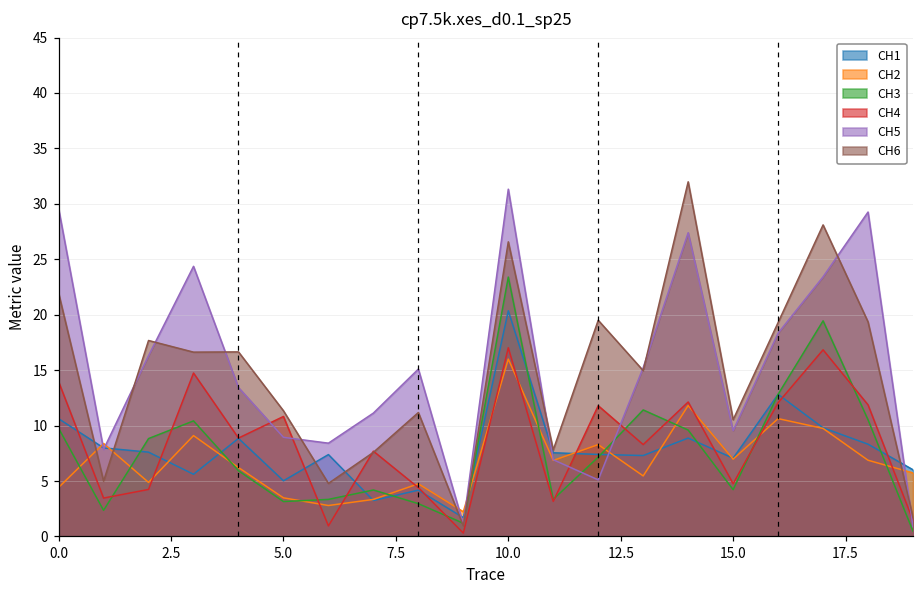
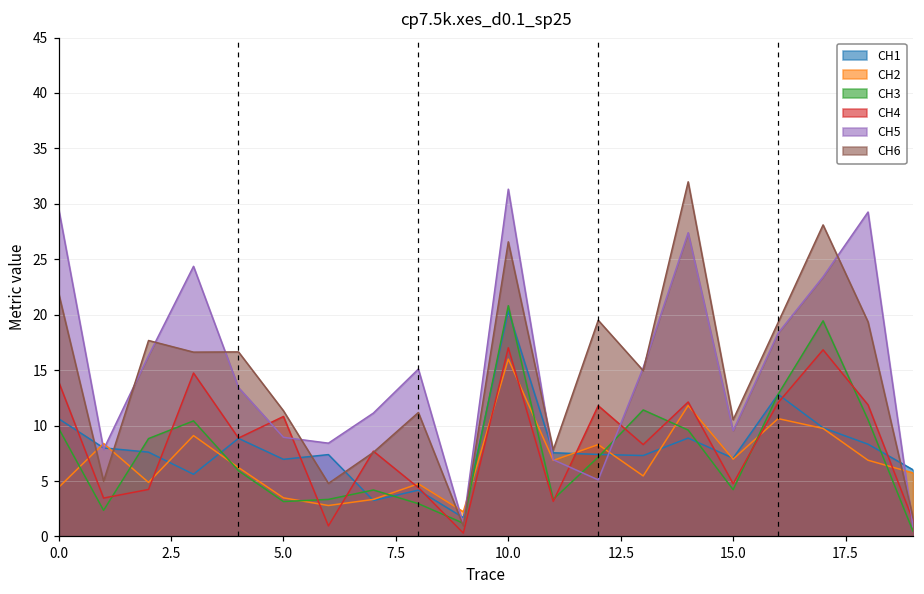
  {
    "CH1": {
      "0.0": 10.6,
-     "5.0": 5.0,
+     "5.0": 7.0,
      "10.0": 20.4
    },
    "CH2": {
      "0.0": 4.4,
      "5.0": 3.5,
      "10.0": 16.0
    },
    "CH3": {
      "0.0": 9.8,
      "5.0": 3.2,
-     "10.0": 23.4,
+     "10.0": 20.8,
      "15.0": 4.2
    },
    "CH4": {
      "0.0": 14.0,
      "5.0": 10.8,
      "10.0": 17.0,
      "15.0": 4.8
    },
    "CH5": {
      "0.0": 29.6,
      "5.0": 8.9,
      "10.0": 31.3,
      "15.0": 9.5
    },
    "CH6": {
      "0.0": 21.9,
      "5.0": 11.3,
      "10.0": 26.6,
      "15.0": 10.5
    }
  }
